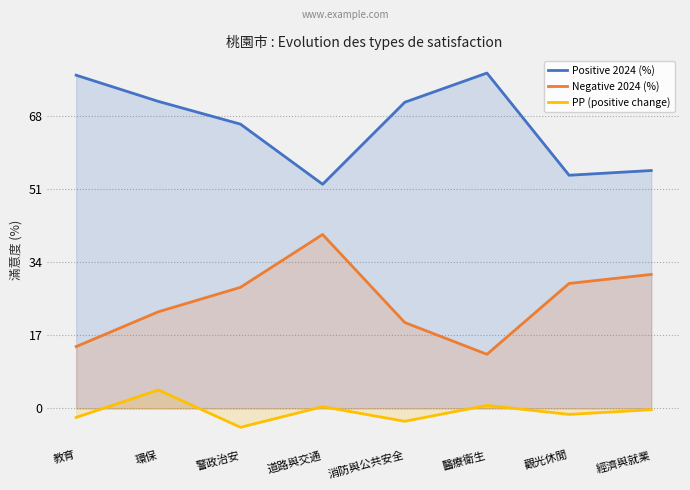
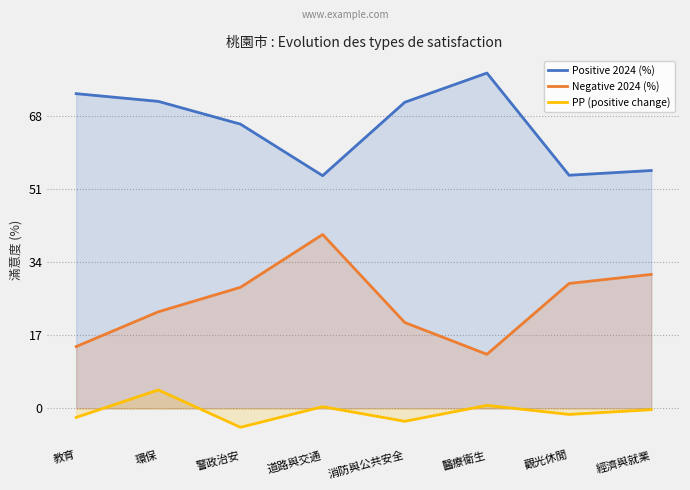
  {
    "Positive 2024 (%)": {
-     "教育": 78,
+     "教育": 73,
      "環保": 72,
      "警政治安": 66,
-     "道路與交通": 52,
+     "道路與交通": 54,
      "消防與公共安全": 71,
      "醫療衛生": 78,
      "觀光休閒": 54,
      "經濟與就業": 55
    },
    "Negative 2024 (%)": {
      "教育": 14,
      "環保": 23,
      "警政治安": 28,
      "道路與交通": 41,
      "消防與公共安全": 20,
      "醫療衛生": 13,
      "觀光休閒": 29,
      "經濟與就業": 31
    }
  }
